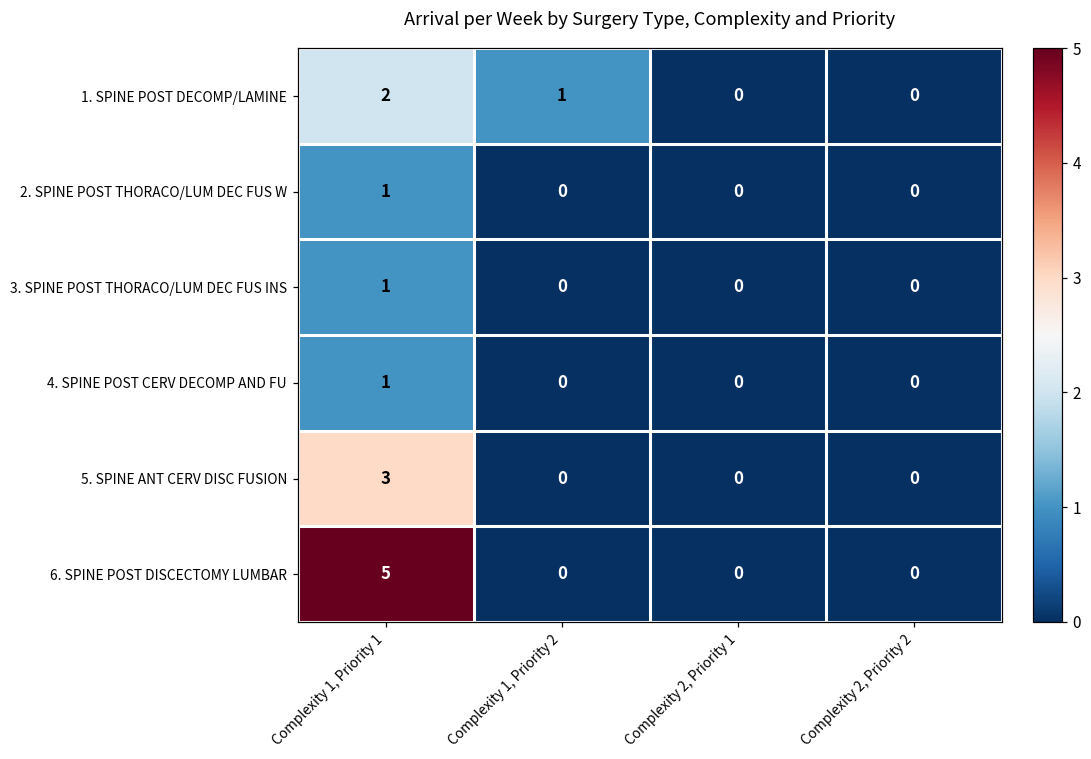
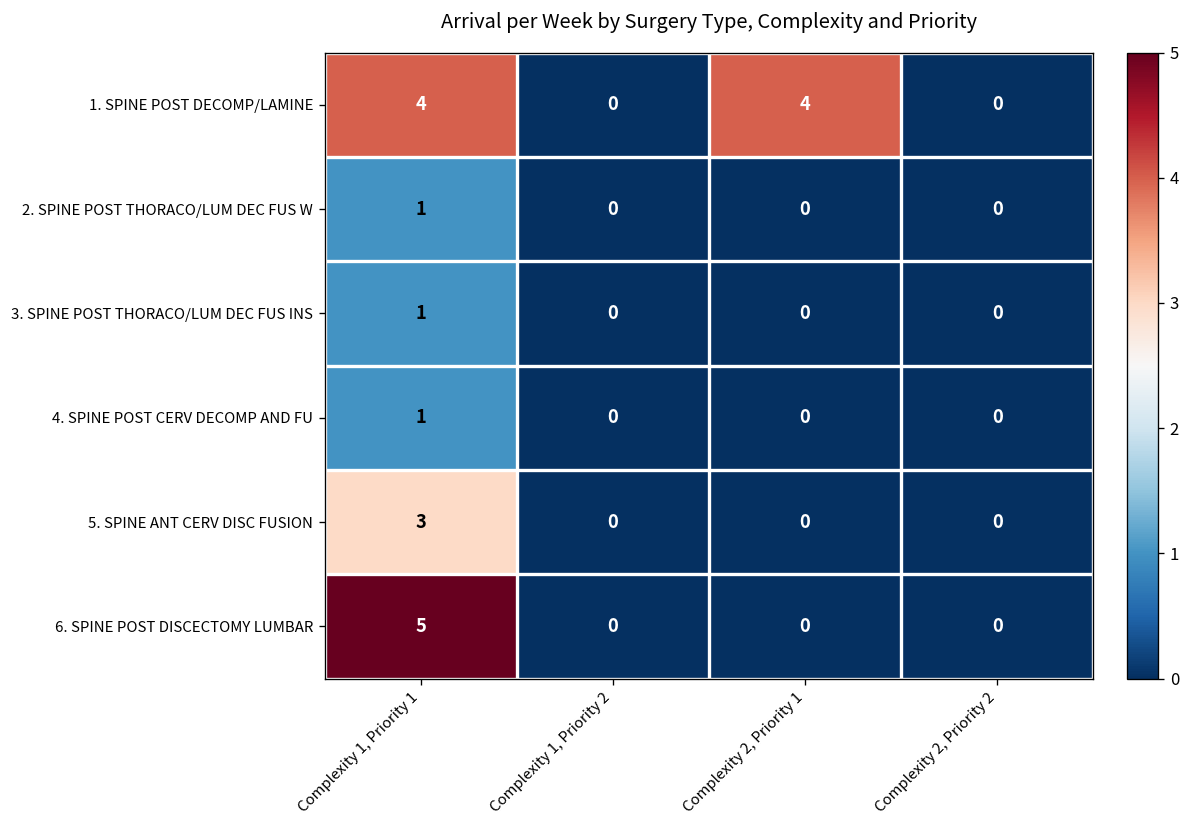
  {
    "1. SPINE POST DECOMP/LAMINE": {
-     "Complexity 1, Priority 1": 2,
-     "Complexity 1, Priority 2": 1,
-     "Complexity 2, Priority 1": 0,
+     "Complexity 1, Priority 1": 4,
+     "Complexity 1, Priority 2": 0,
+     "Complexity 2, Priority 1": 4,
      "Complexity 2, Priority 2": 0
    },
    "2. SPINE POST THORACO/LUM DEC FUS W": {
      "Complexity 1, Priority 1": 1,
      "Complexity 1, Priority 2": 0,
      "Complexity 2, Priority 1": 0,
      "Complexity 2, Priority 2": 0
    },
    "3. SPINE POST THORACO/LUM DEC FUS INS": {
      "Complexity 1, Priority 1": 1,
      "Complexity 1, Priority 2": 0,
      "Complexity 2, Priority 1": 0,
      "Complexity 2, Priority 2": 0
    },
    "4. SPINE POST CERV DECOMP AND FU": {
      "Complexity 1, Priority 1": 1,
      "Complexity 1, Priority 2": 0,
      "Complexity 2, Priority 1": 0,
      "Complexity 2, Priority 2": 0
    },
    "5. SPINE ANT CERV DISC FUSION": {
      "Complexity 1, Priority 1": 3,
      "Complexity 1, Priority 2": 0,
      "Complexity 2, Priority 1": 0,
      "Complexity 2, Priority 2": 0
    },
    "6. SPINE POST DISCECTOMY LUMBAR": {
      "Complexity 1, Priority 1": 5,
      "Complexity 1, Priority 2": 0,
      "Complexity 2, Priority 1": 0,
      "Complexity 2, Priority 2": 0
    }
  }
